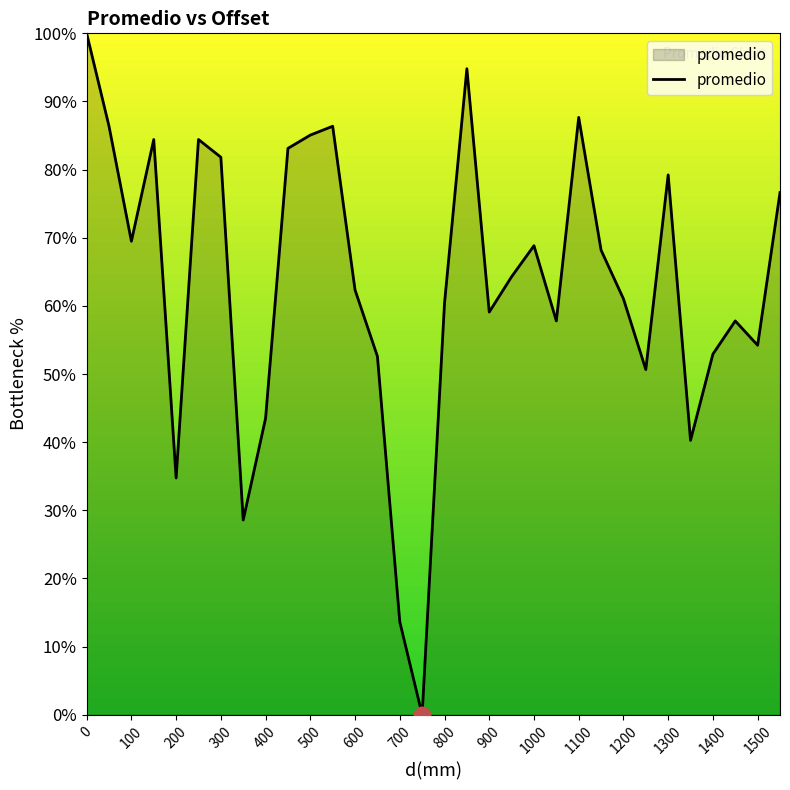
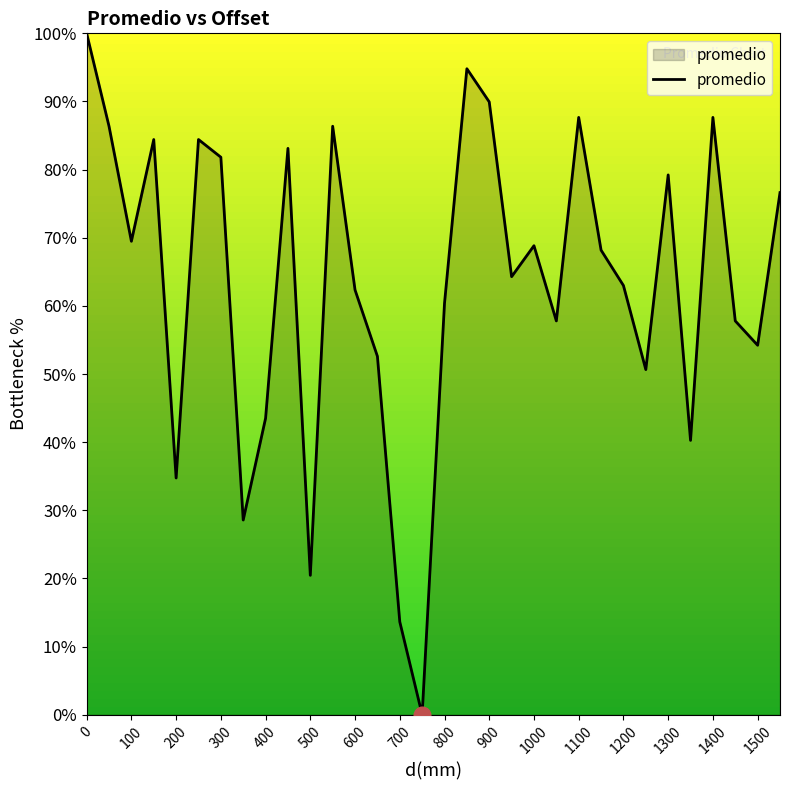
  {
    "promedio": {
      "0": "100%",
      "100": "69%",
      "200": "35%",
      "300": "82%",
      "400": "44%",
-     "500": "85%",
+     "500": "20%",
      "600": "62%",
      "700": "14%",
      "800": "60%",
-     "900": "59%",
+     "900": "90%",
      "1000": "69%",
      "1100": "88%",
-     "1200": "61%",
+     "1200": "63%",
      "1300": "79%",
-     "1400": "53%",
+     "1400": "88%",
      "1500": "54%"
    }
  }
